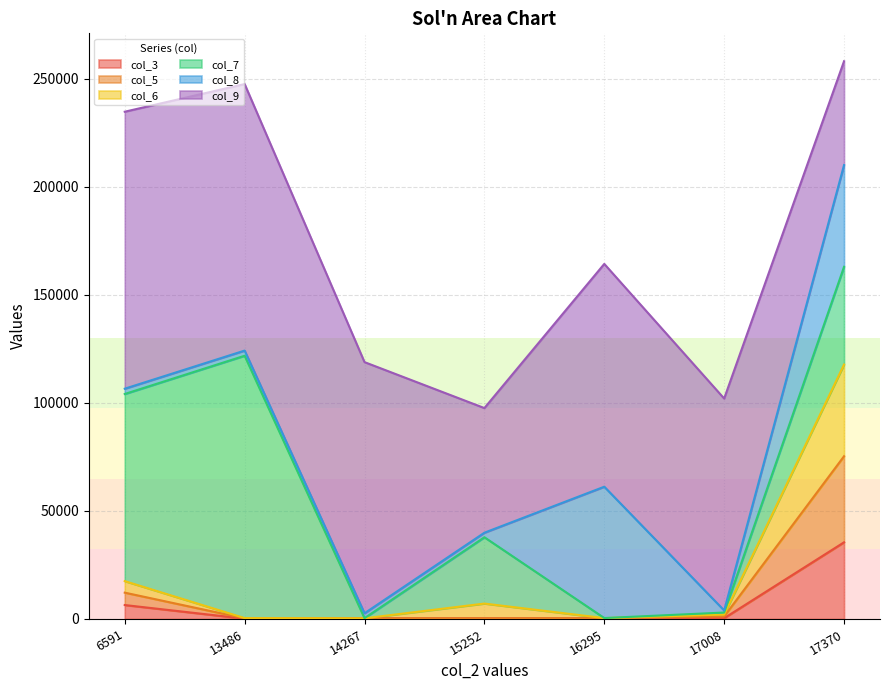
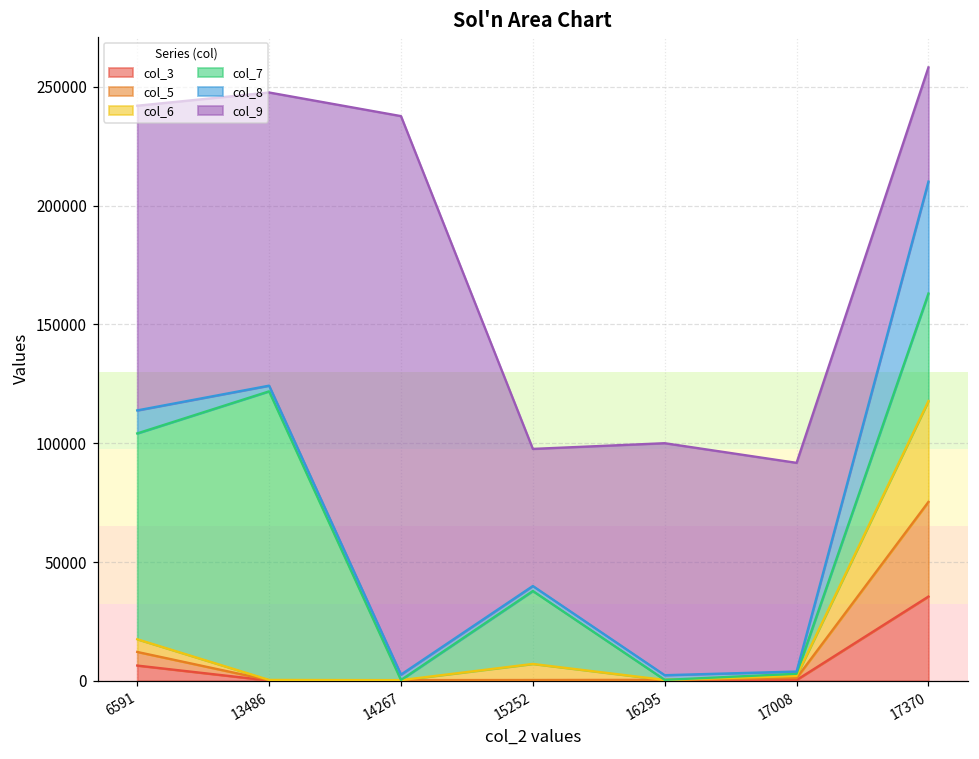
  {
    "col_6": {
      "6591": 5000,
      "15252": 7000,
      "17370": 42000
    },
    "col_7": {
      "6591": 87000,
      "13486": 121000,
      "15252": 31000,
      "17370": 45000
    },
    "col_8": {
-     "6591": 2000,
+     "6591": 10000,
      "13486": 2000,
      "14267": 2000,
      "15252": 2000,
-     "16295": 61000,
+     "16295": 2000,
      "17370": 47000
    },
    "col_9": {
      "13486": 123000,
-     "14267": 116000,
+     "14267": 235000,
      "15252": 58000,
-     "16295": 103000,
-     "17008": 98000,
+     "16295": 98000,
+     "17008": 88000,
      "17370": 48000
    }
  }
